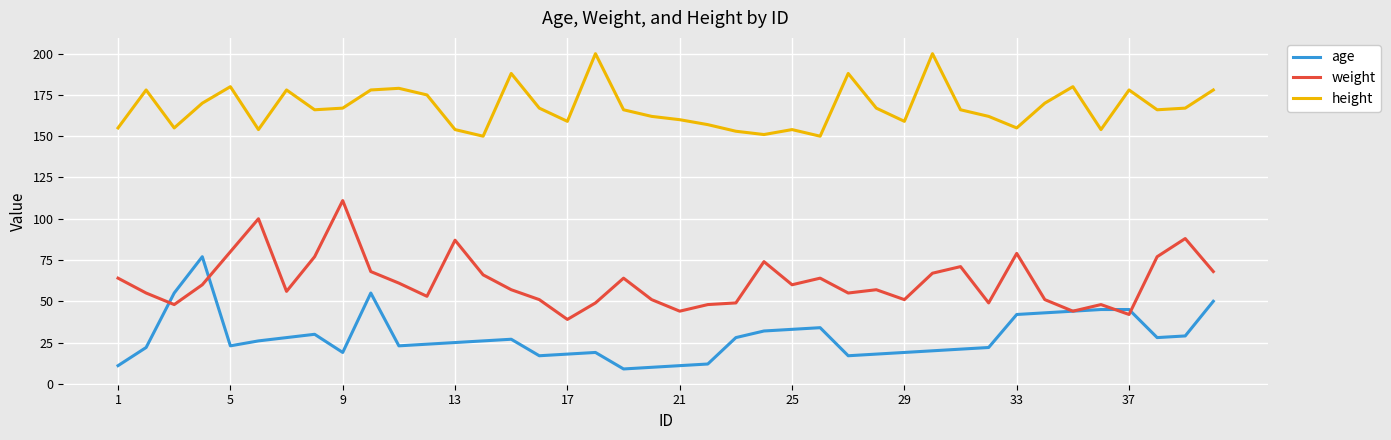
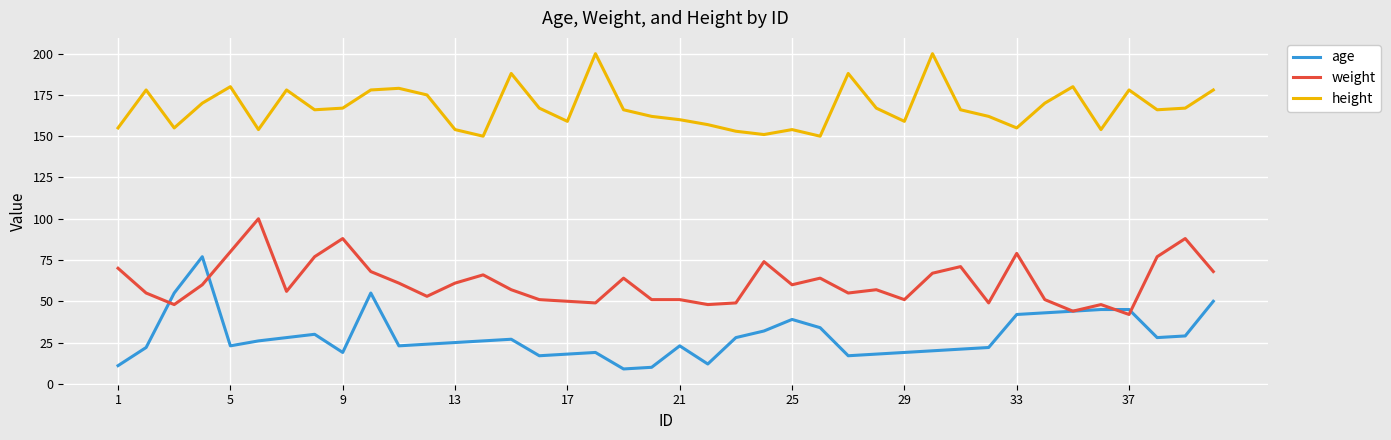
  {
    "age": {
      "1": 11,
      "5": 23,
      "9": 19,
      "13": 25,
      "17": 18,
-     "21": 11,
-     "25": 33,
+     "21": 23,
+     "25": 39,
      "29": 19,
      "33": 42,
      "37": 45
    },
    "weight": {
-     "1": 64,
+     "1": 70,
      "5": 80,
-     "9": 111,
-     "13": 87,
-     "17": 39,
-     "21": 44,
+     "9": 88,
+     "13": 61,
+     "17": 50,
+     "21": 51,
      "25": 60,
      "29": 51,
      "33": 79,
      "37": 42
    },
    "height": {
      "1": 155,
      "5": 180,
      "9": 167,
      "13": 154,
      "17": 159,
      "21": 160,
      "25": 154,
      "29": 159,
      "33": 155,
      "37": 178
    }
  }
